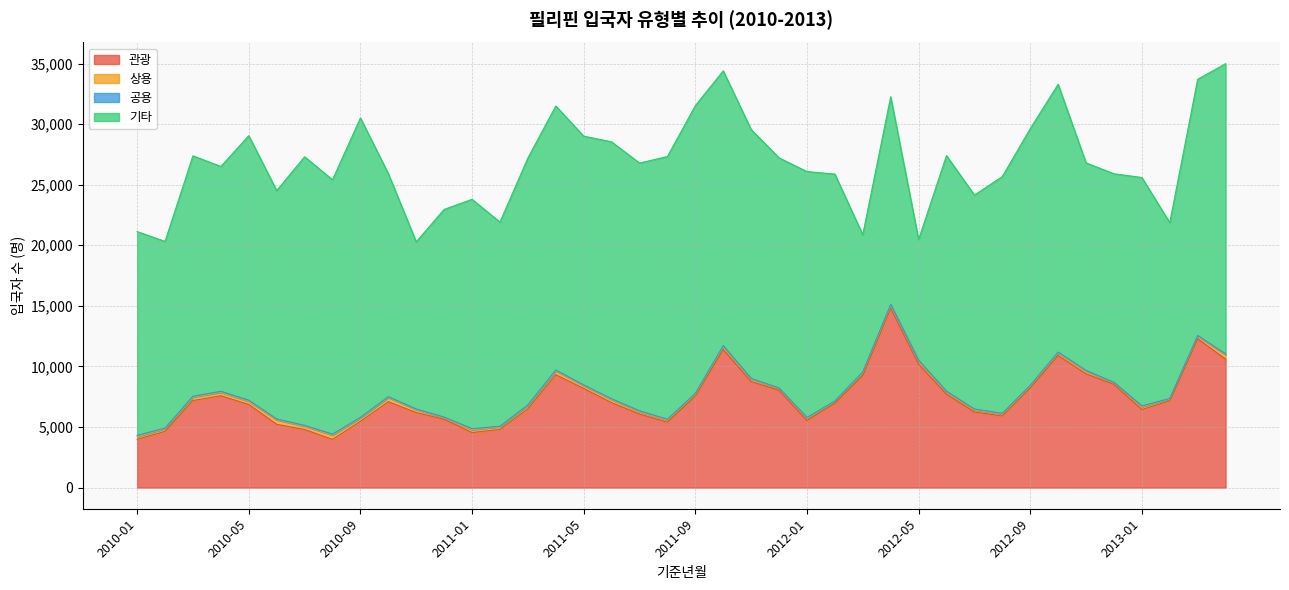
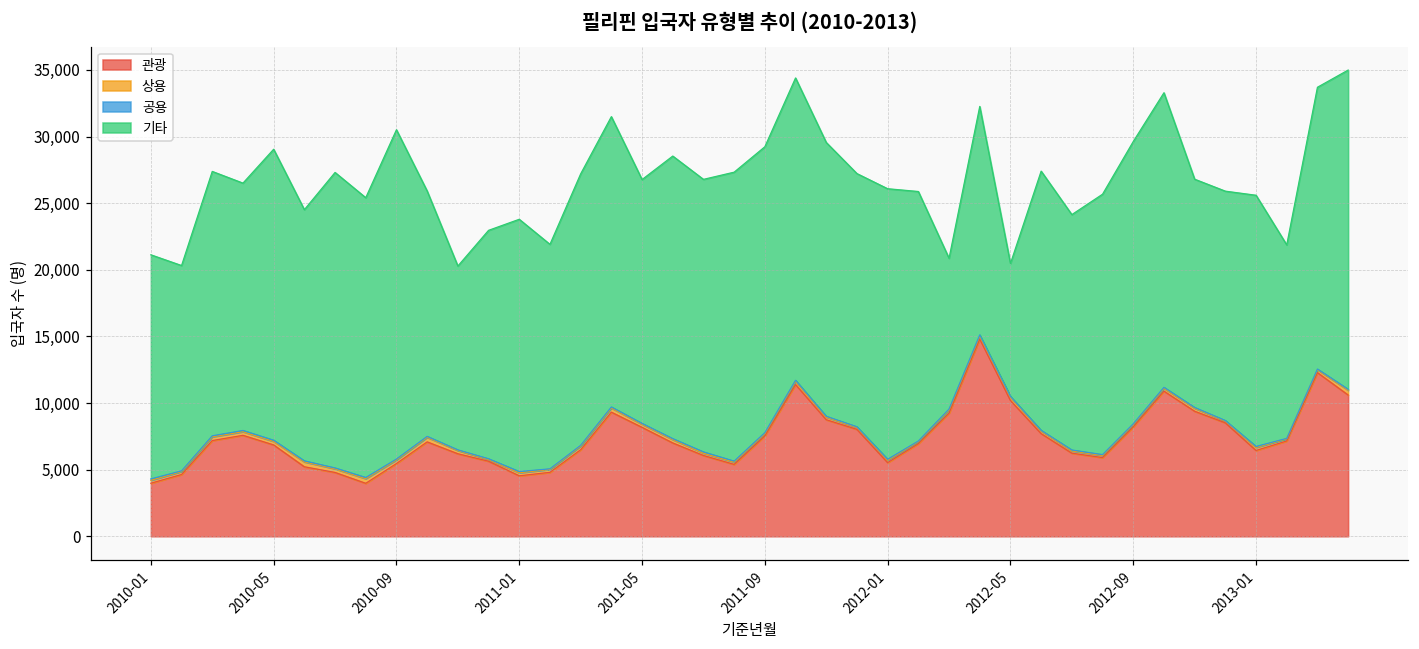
  {
    "관광": {
      "2010-01": "4,000",
      "2010-05": "6,900",
      "2010-09": "5,500",
      "2011-01": "4,500",
      "2011-05": "8,200",
      "2012-05": "10,200",
      "2013-01": "6,400"
    },
    "기타": {
      "2010-01": "16,800",
      "2010-05": "21,800",
      "2010-09": "24,700",
      "2011-01": "18,900",
-     "2011-05": "20,500",
-     "2011-09": "23,700",
+     "2011-05": "18,300",
+     "2011-09": "21,500",
      "2012-01": "20,300",
      "2012-05": "10,000",
      "2012-09": "21,200",
      "2013-01": "18,900"
    }
  }
